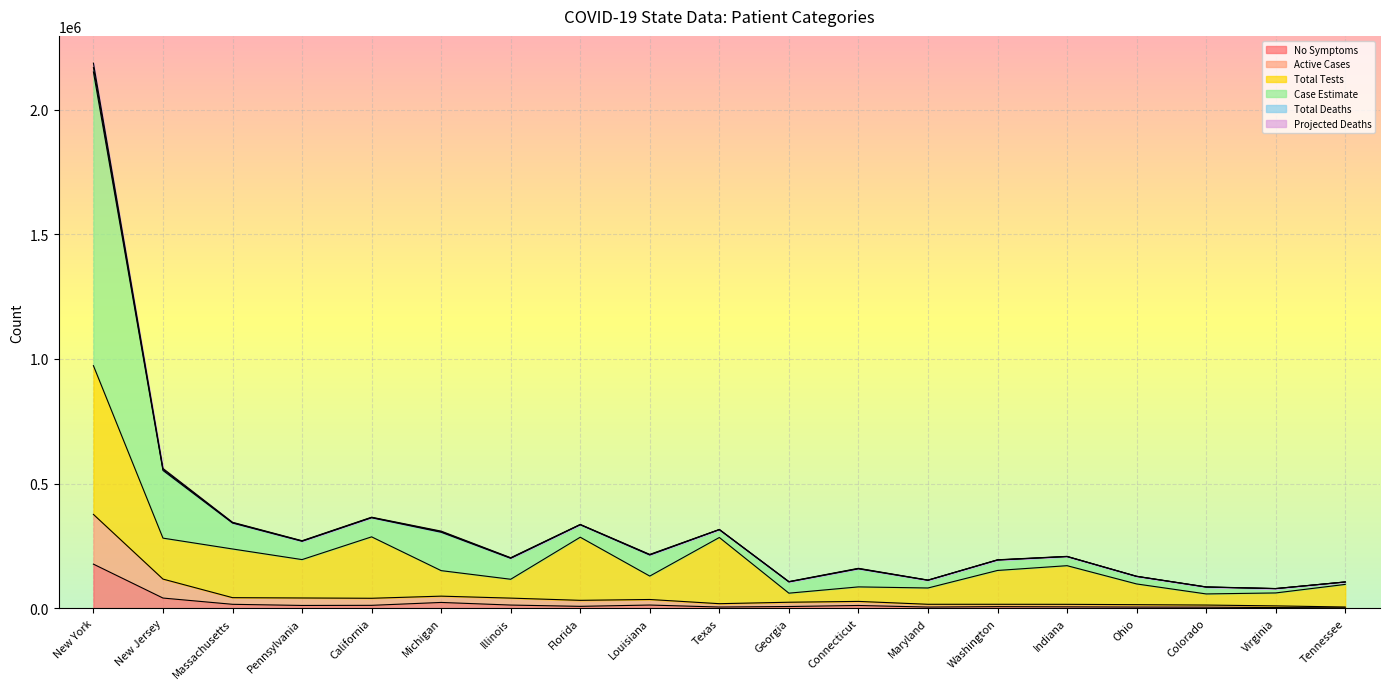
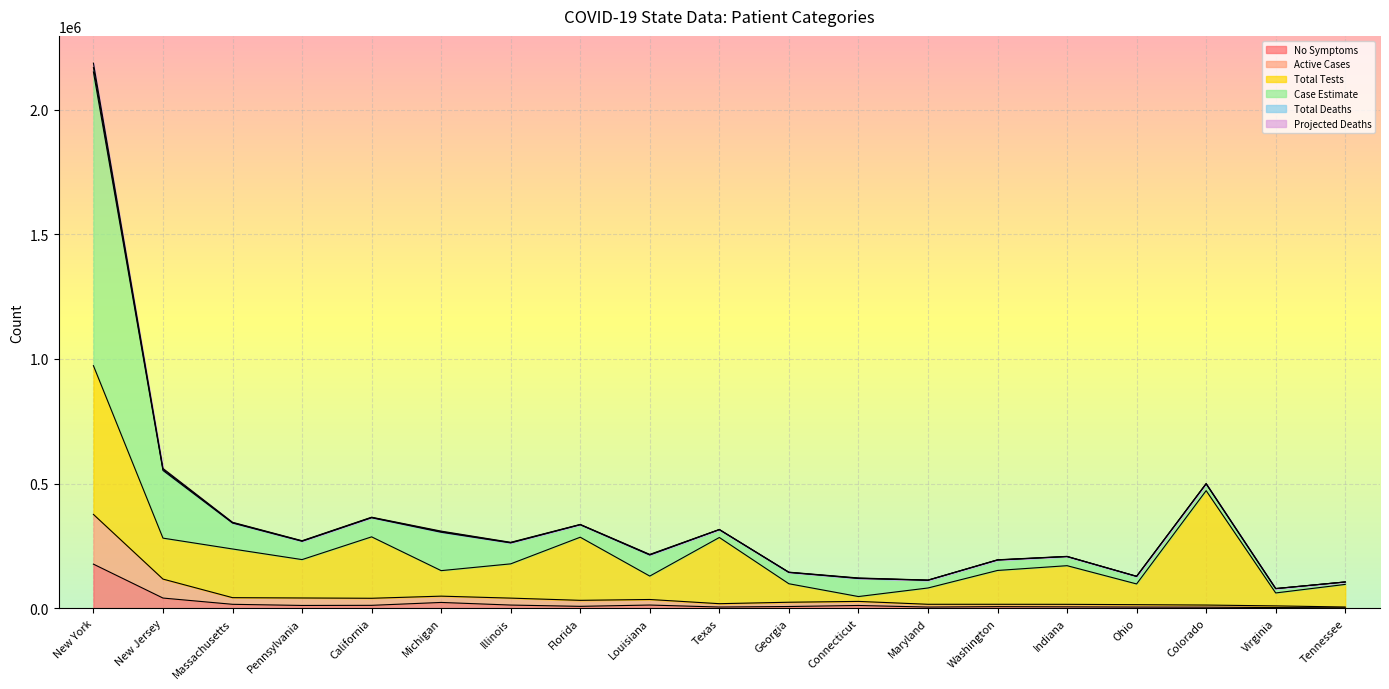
  {
    "Total Tests": {
      "New York": 600000,
      "New Jersey": 160000,
      "Massachusetts": 200000,
      "Pennsylvania": 150000,
      "California": 250000,
      "Michigan": 100000,
-     "Illinois": 80000,
+     "Illinois": 140000,
      "Florida": 250000,
      "Louisiana": 90000,
      "Texas": 270000,
-     "Georgia": 40000,
-     "Connecticut": 60000,
+     "Georgia": 70000,
+     "Connecticut": 20000,
      "Maryland": 70000,
      "Washington": 140000,
      "Indiana": 160000,
      "Ohio": 80000,
-     "Colorado": 40000,
+     "Colorado": 460000,
      "Virginia": 50000
    },
    "Case Estimate": {
      "New York": 1180000
    },
    "Total Deaths": {
      "New York": 20000
    },
    "Projected Deaths": {
      "New York": 20000
    }
  }
